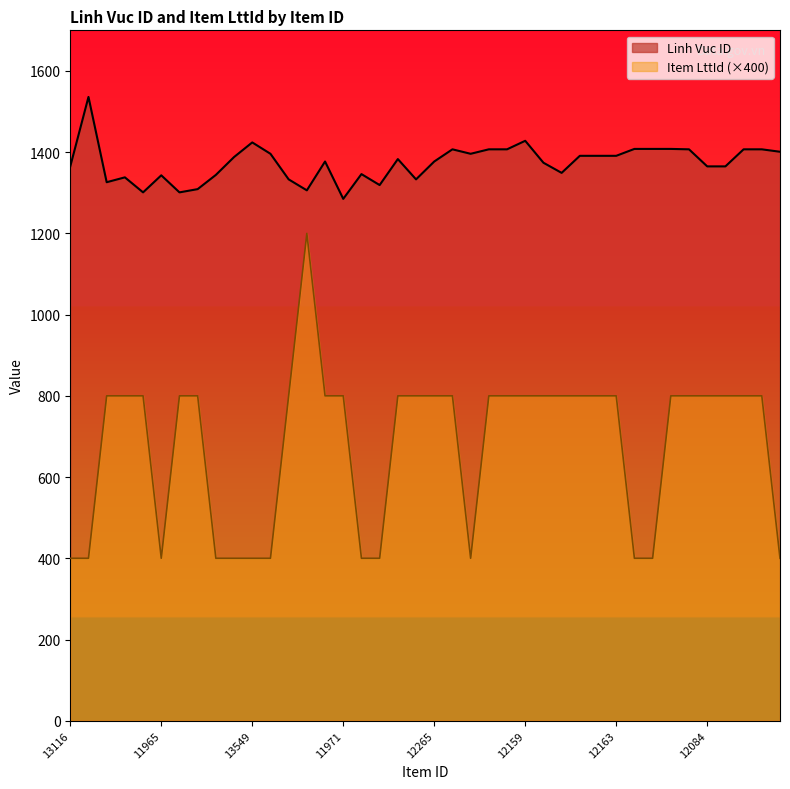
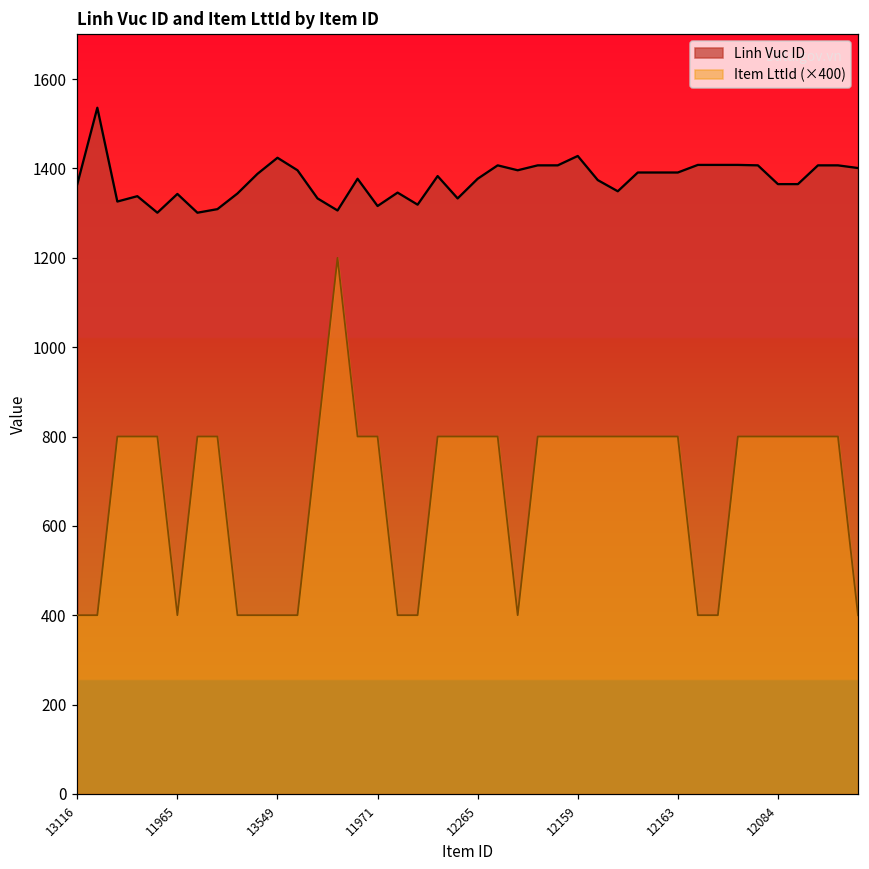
  {
    "Linh Vuc ID": {
      "13116": 1370,
      "11965": 1340,
      "13549": 1420,
-     "11971": 1290,
+     "11971": 1320,
      "12265": 1380,
      "12159": 1430,
      "12163": 1390,
      "12084": 1370
    },
    "Item LttId (×400)": {
      "13116": 400,
      "11965": 400,
      "13549": 400,
      "11971": 800,
      "12265": 800,
      "12159": 800,
      "12163": 800,
      "12084": 800
    }
  }
